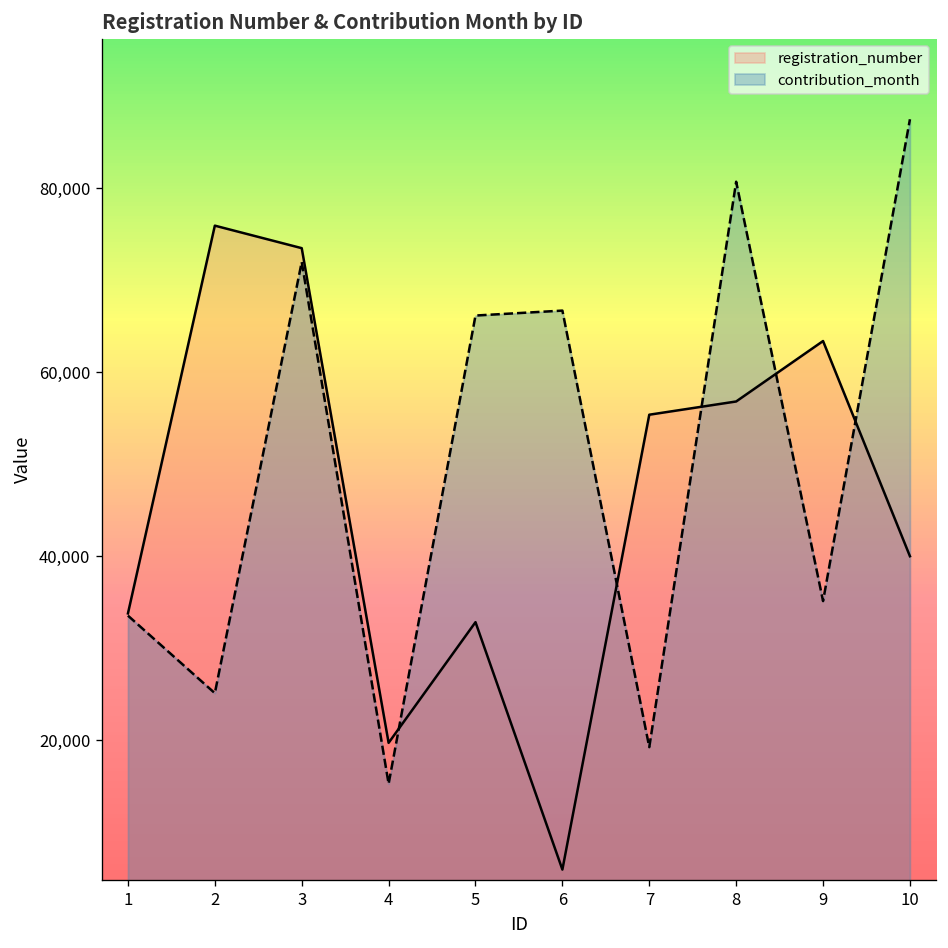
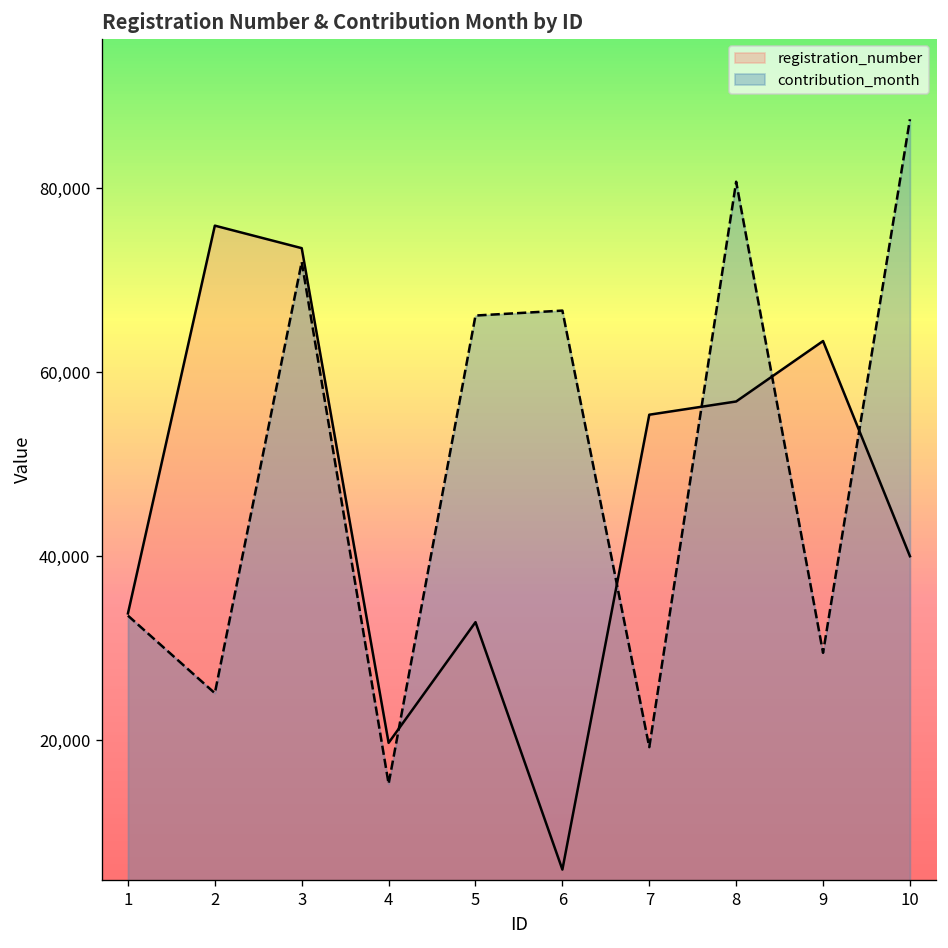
  {
    "registration_number": {
      "2": "76,000",
      "3": "73,000",
      "4": "20,000",
      "5": "33,000",
      "6": "6,000",
      "7": "55,000",
      "8": "57,000",
      "9": "63,000",
      "10": "40,000"
    },
    "contribution_month": {
      "2": "25,000",
      "3": "72,000",
      "4": "15,000",
      "5": "66,000",
      "6": "67,000",
      "7": "19,000",
      "8": "81,000",
-     "9": "35,000",
+     "9": "29,000",
      "10": "87,000"
    }
  }
